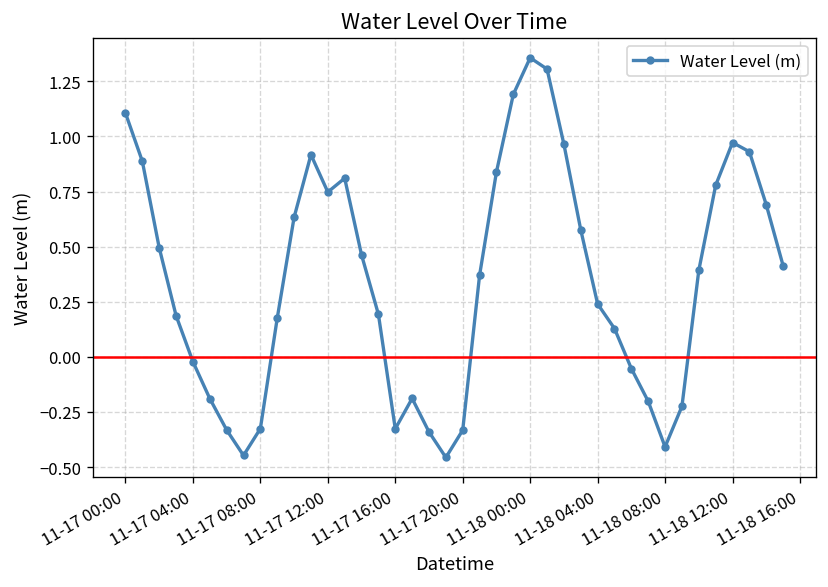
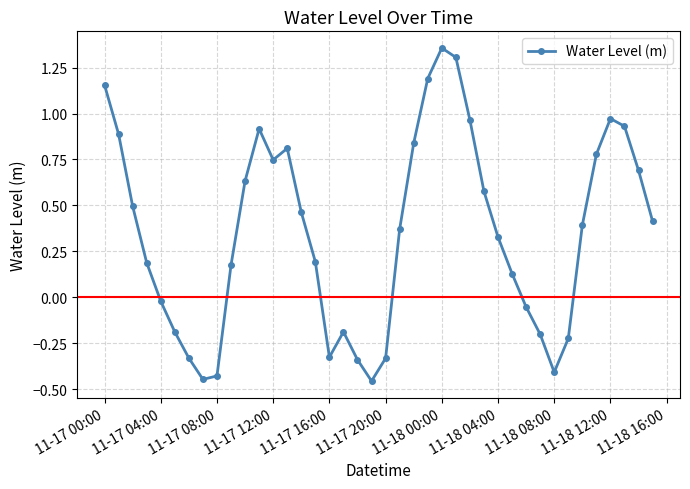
  {
-   "11-17 00:00": 1.11,
+   "11-17 00:00": 1.15,
    "11-17 04:00": -0.02,
-   "11-17 08:00": -0.33,
+   "11-17 08:00": -0.43,
    "11-17 12:00": 0.75,
    "11-17 16:00": -0.33,
    "11-17 20:00": -0.33,
    "11-18 00:00": 1.36,
-   "11-18 04:00": 0.24,
+   "11-18 04:00": 0.33,
    "11-18 08:00": -0.41,
    "11-18 12:00": 0.97
  }
